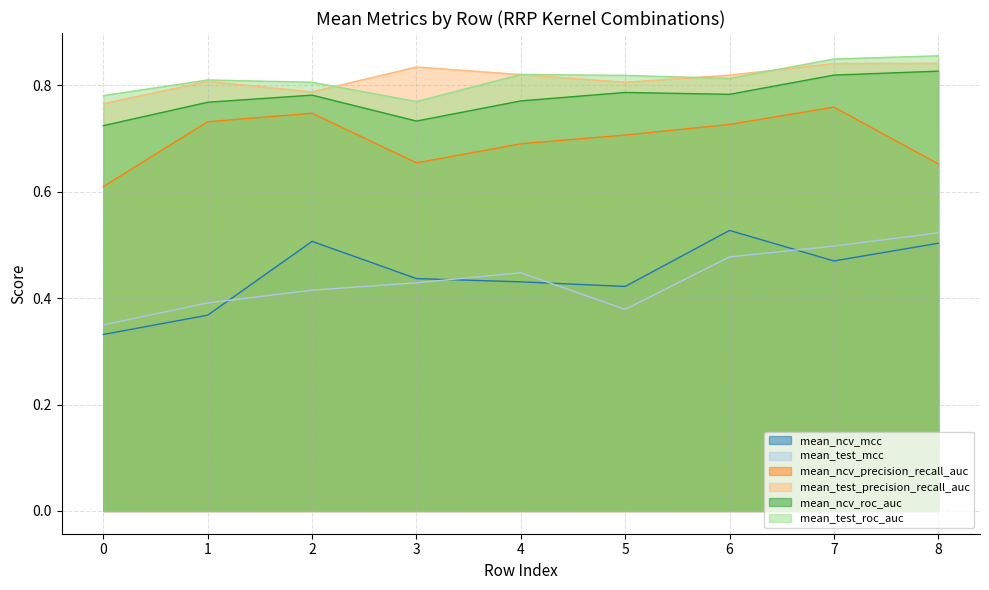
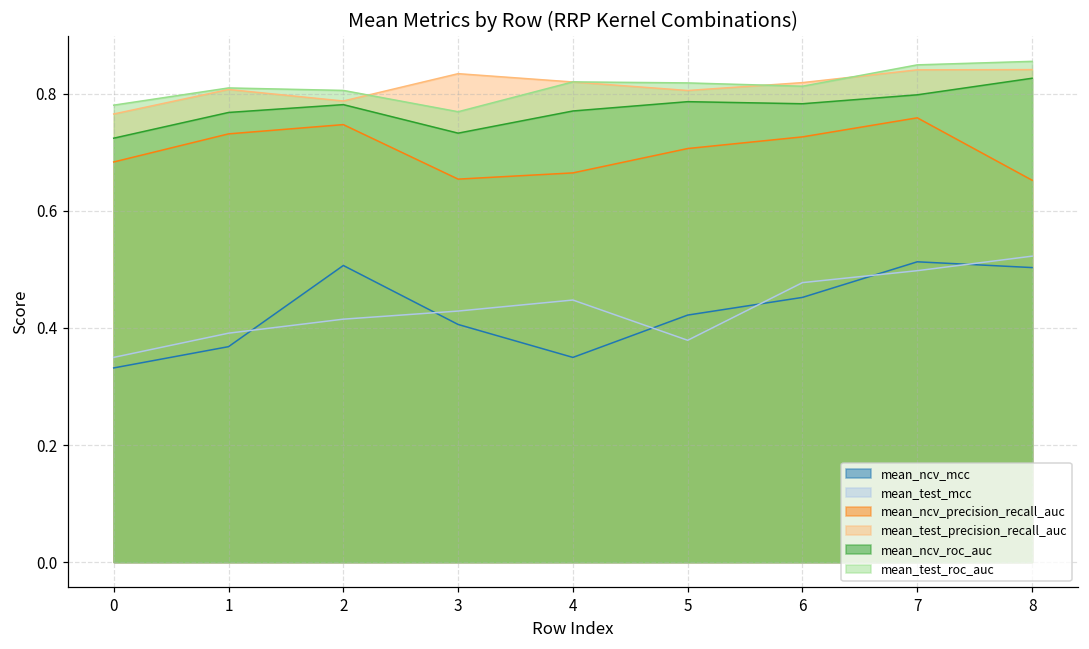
  {
    "mean_ncv_mcc": {
      "0": 0.33,
      "1": 0.37,
      "2": 0.51,
-     "3": 0.44,
-     "4": 0.43,
+     "3": 0.41,
+     "4": 0.35,
      "5": 0.42,
-     "6": 0.53,
-     "7": 0.47,
+     "6": 0.45,
+     "7": 0.51,
      "8": 0.50
    },
    "mean_test_mcc": {
      "0": 0.35,
      "1": 0.39,
      "2": 0.42,
      "3": 0.43,
      "4": 0.45,
      "5": 0.38,
      "6": 0.48,
      "7": 0.50,
      "8": 0.52
    },
    "mean_ncv_precision_recall_auc": {
-     "0": 0.61,
+     "0": 0.68,
      "1": 0.73,
      "2": 0.75,
      "3": 0.65,
-     "4": 0.69,
+     "4": 0.66,
      "5": 0.71,
      "6": 0.73,
      "7": 0.76,
      "8": 0.65
    },
    "mean_test_precision_recall_auc": {
      "0": 0.77,
      "2": 0.79,
      "3": 0.83,
      "5": 0.81,
      "6": 0.82,
      "7": 0.84,
      "8": 0.84
    },
    "mean_ncv_roc_auc": {
      "0": 0.72,
      "1": 0.77,
      "2": 0.78,
      "3": 0.73,
      "4": 0.77,
      "5": 0.79,
      "6": 0.78,
-     "7": 0.82,
+     "7": 0.80,
      "8": 0.83
    },
    "mean_test_roc_auc": {
      "0": 0.78,
      "2": 0.81,
      "3": 0.77,
      "5": 0.82,
      "6": 0.81,
      "7": 0.85,
      "8": 0.86
    }
  }
